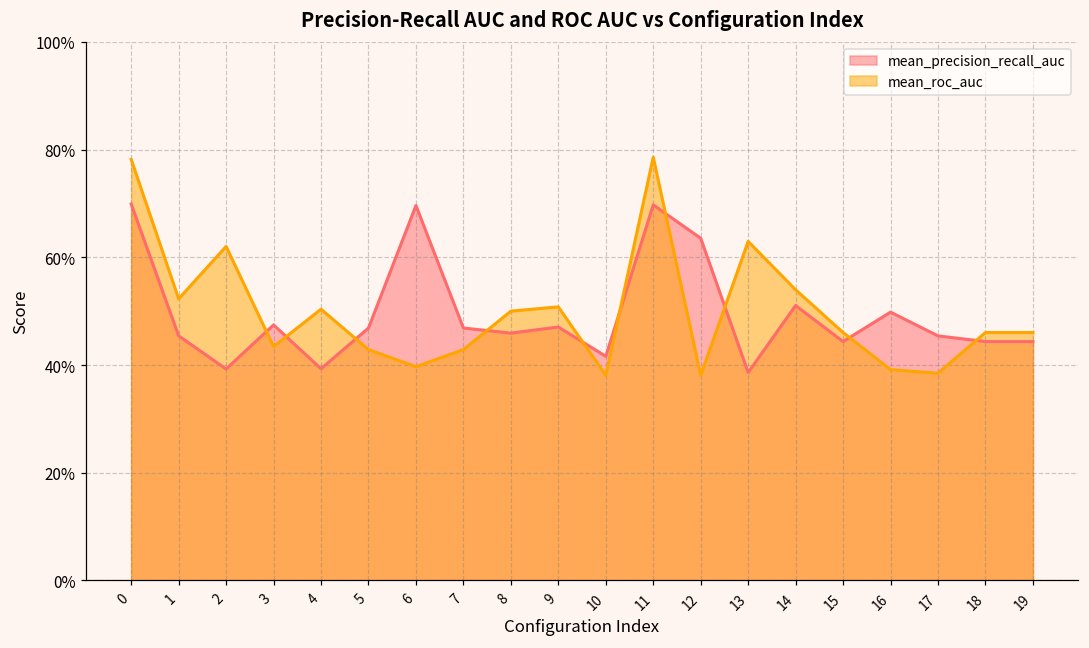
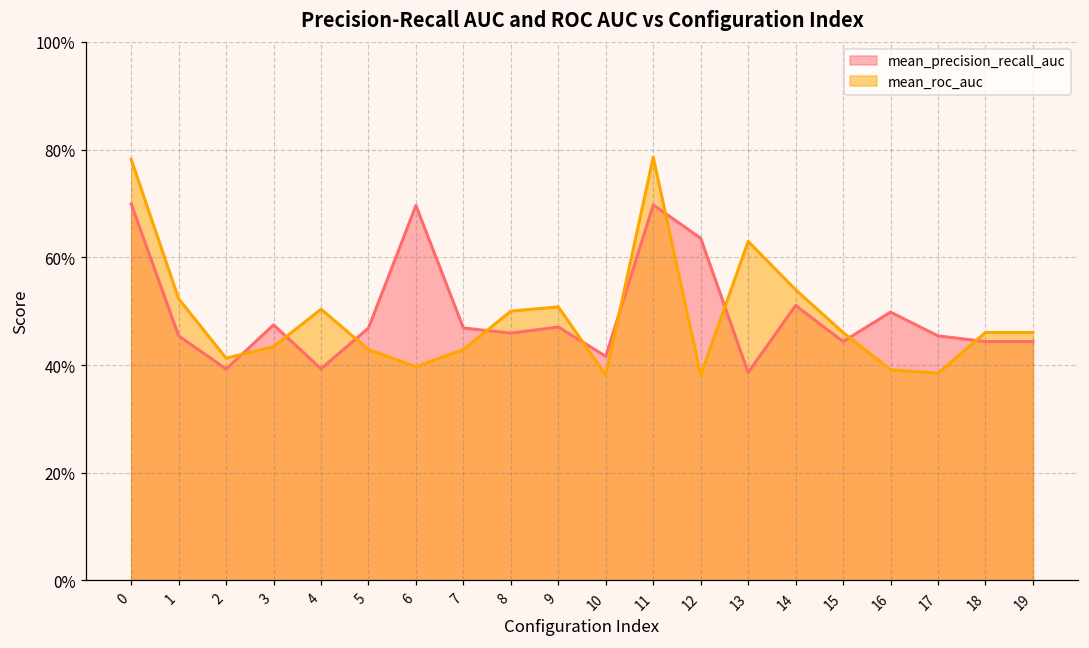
  {
    "mean_precision_recall_auc": {
      "0": "70%",
      "1": "45%",
      "2": "39%",
      "3": "47%",
      "4": "39%",
      "5": "47%",
      "6": "70%",
      "7": "47%",
      "8": "46%",
      "9": "47%",
      "10": "42%",
      "11": "70%",
      "12": "64%",
      "13": "39%",
      "14": "51%",
      "15": "44%",
      "16": "50%",
      "17": "45%",
      "18": "44%",
      "19": "44%"
    },
    "mean_roc_auc": {
      "0": "78%",
      "1": "52%",
-     "2": "62%",
+     "2": "41%",
      "3": "43%",
      "4": "50%",
      "5": "43%",
      "6": "40%",
      "7": "43%",
      "8": "50%",
      "9": "51%",
      "10": "38%",
      "11": "79%",
      "12": "38%",
      "13": "63%",
      "14": "54%",
      "15": "46%",
      "16": "39%",
      "17": "38%",
      "18": "46%",
      "19": "46%"
    }
  }
